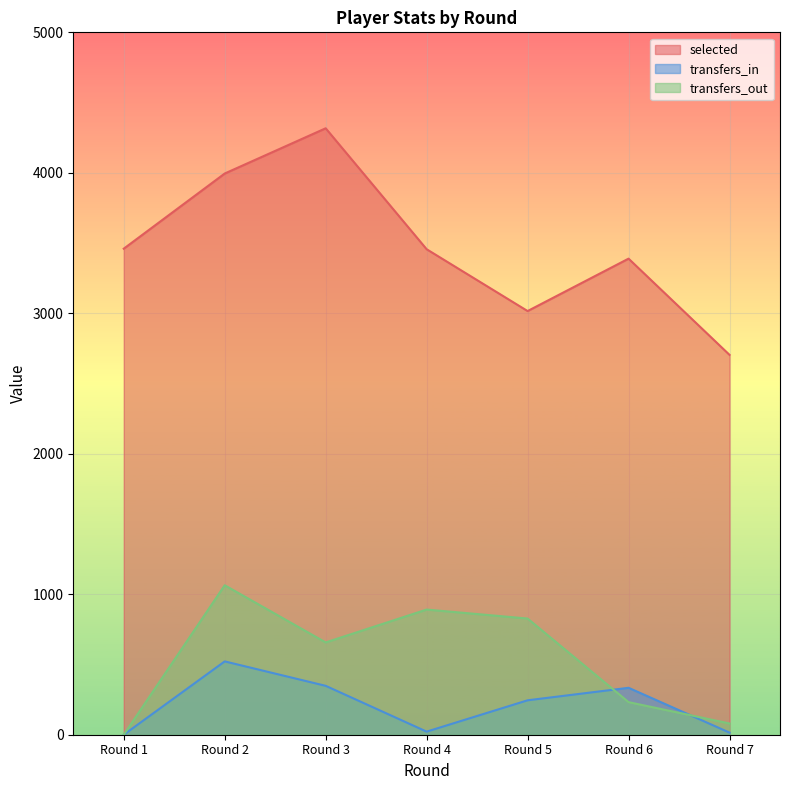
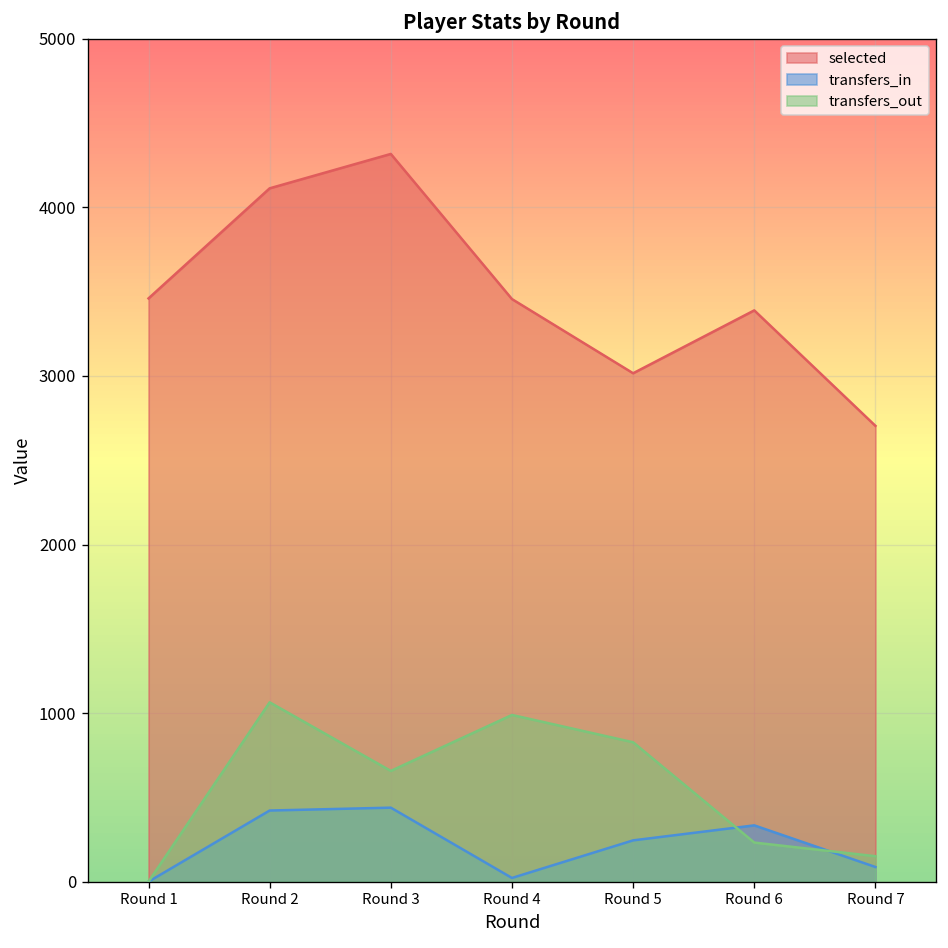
  {
    "selected": {
      "Round 1": 3460,
-     "Round 2": 4000,
+     "Round 2": 4110,
      "Round 3": 4320,
      "Round 4": 3460,
      "Round 5": 3020,
      "Round 6": 3390,
      "Round 7": 2700
    },
    "transfers_in": {
-     "Round 2": 520,
-     "Round 3": 350,
+     "Round 2": 420,
+     "Round 3": 440,
      "Round 4": 20,
      "Round 5": 250,
      "Round 6": 330,
-     "Round 7": 20
+     "Round 7": 90
    },
    "transfers_out": {
      "Round 2": 1060,
      "Round 3": 660,
-     "Round 4": 890,
+     "Round 4": 990,
      "Round 5": 830,
      "Round 6": 230,
-     "Round 7": 80
+     "Round 7": 150
    }
  }
